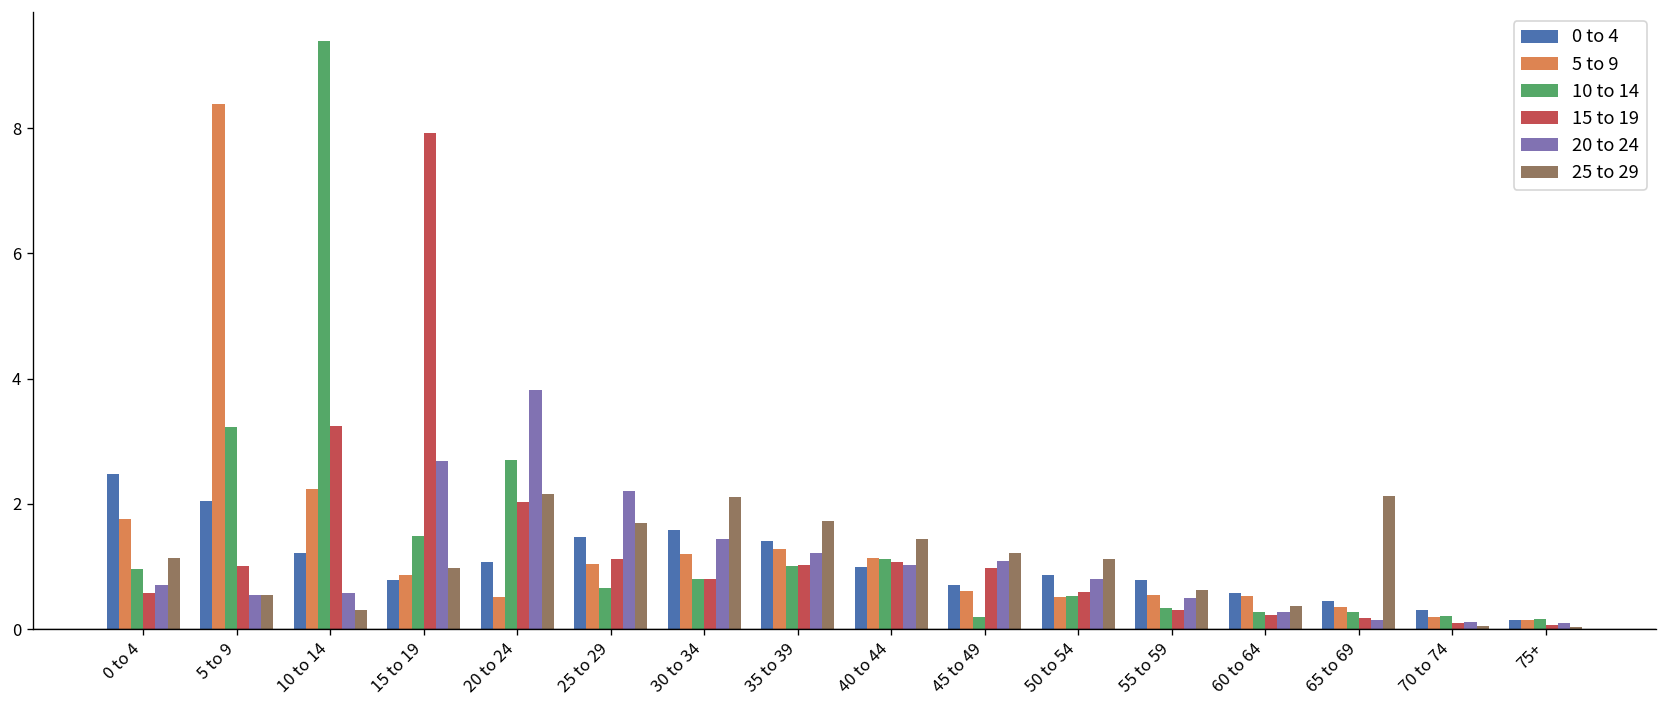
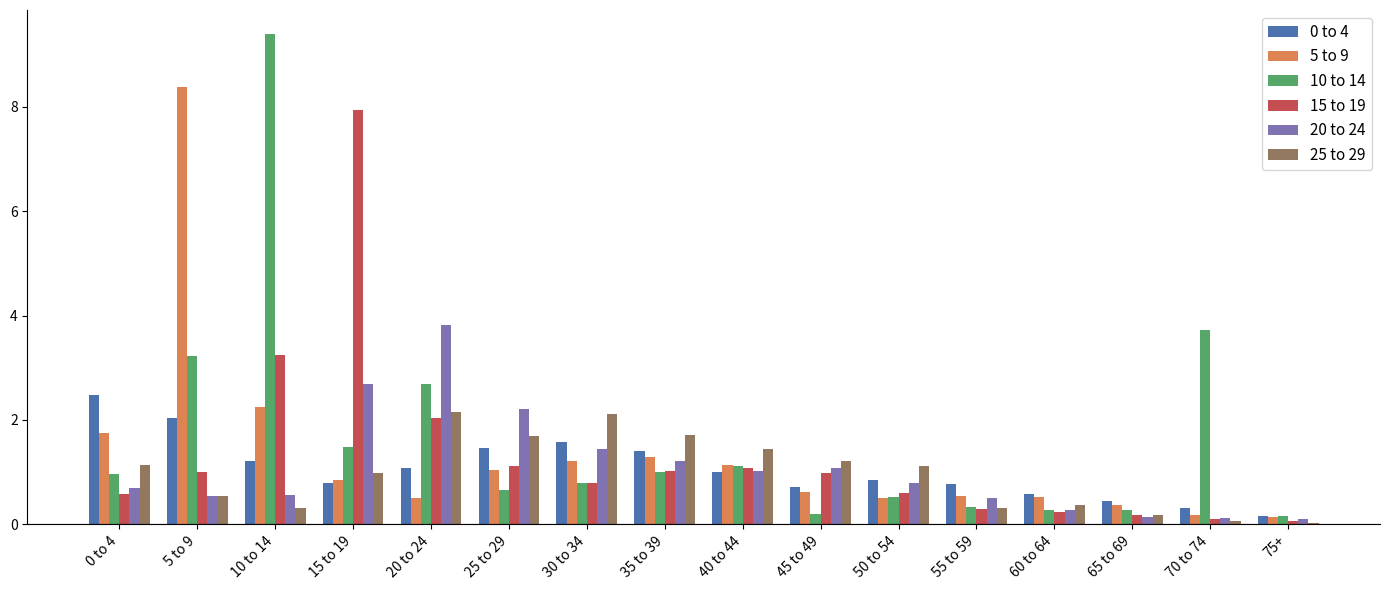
  {
    "10 to 14": {
      "0 to 4": 1.0,
      "5 to 9": 3.2,
      "10 to 14": 9.4,
      "15 to 19": 1.5,
      "20 to 24": 2.7,
      "25 to 29": 0.7,
      "30 to 34": 0.8,
      "35 to 39": 1.0,
      "40 to 44": 1.1,
      "45 to 49": 0.2,
      "50 to 54": 0.5,
      "55 to 59": 0.3,
      "60 to 64": 0.3,
      "65 to 69": 0.3,
-     "70 to 74": 0.2,
+     "70 to 74": 3.7,
      "75+": 0.2
    },
    "25 to 29": {
      "0 to 4": 1.1,
      "5 to 9": 0.5,
      "10 to 14": 0.3,
      "15 to 19": 1.0,
      "20 to 24": 2.2,
      "25 to 29": 1.7,
      "30 to 34": 2.1,
      "35 to 39": 1.7,
      "40 to 44": 1.4,
      "45 to 49": 1.2,
      "50 to 54": 1.1,
-     "55 to 59": 0.6,
+     "55 to 59": 0.3,
      "60 to 64": 0.4,
-     "65 to 69": 2.1,
+     "65 to 69": 0.2,
      "70 to 74": 0.1
    }
  }
